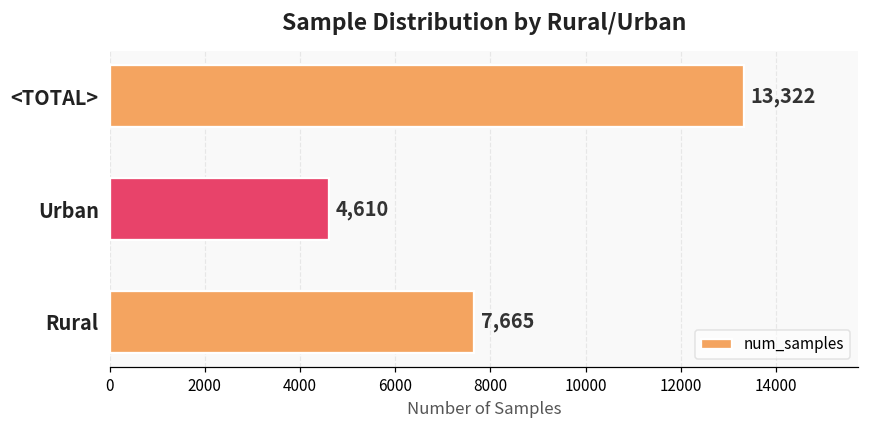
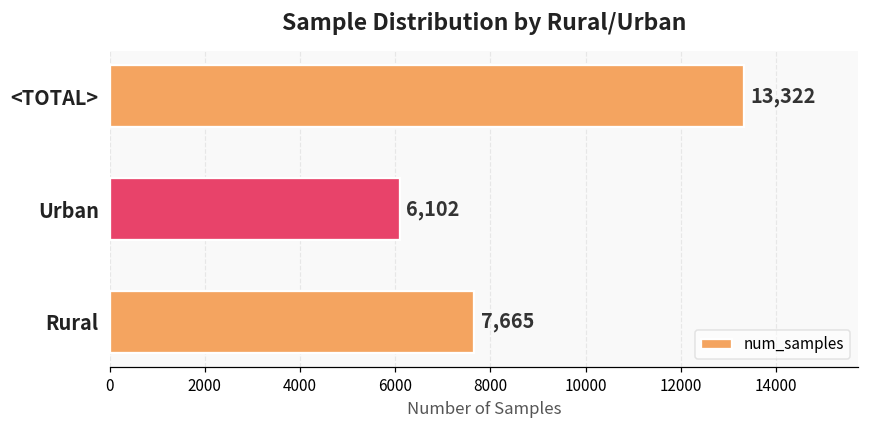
  {
    "<TOTAL>": "13,322",
-   "Urban": "4,610",
+   "Urban": "6,102",
    "Rural": "7,665"
  }
